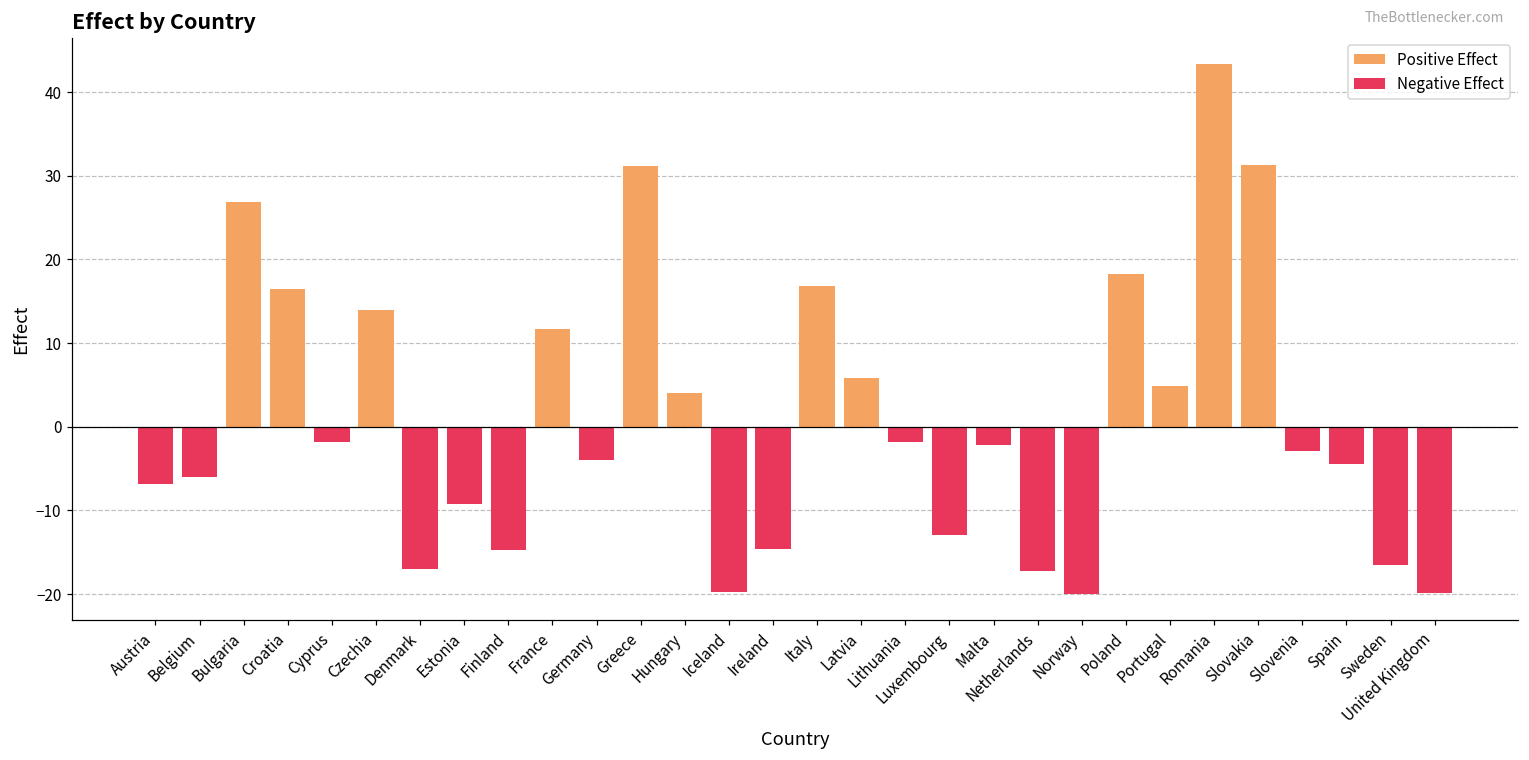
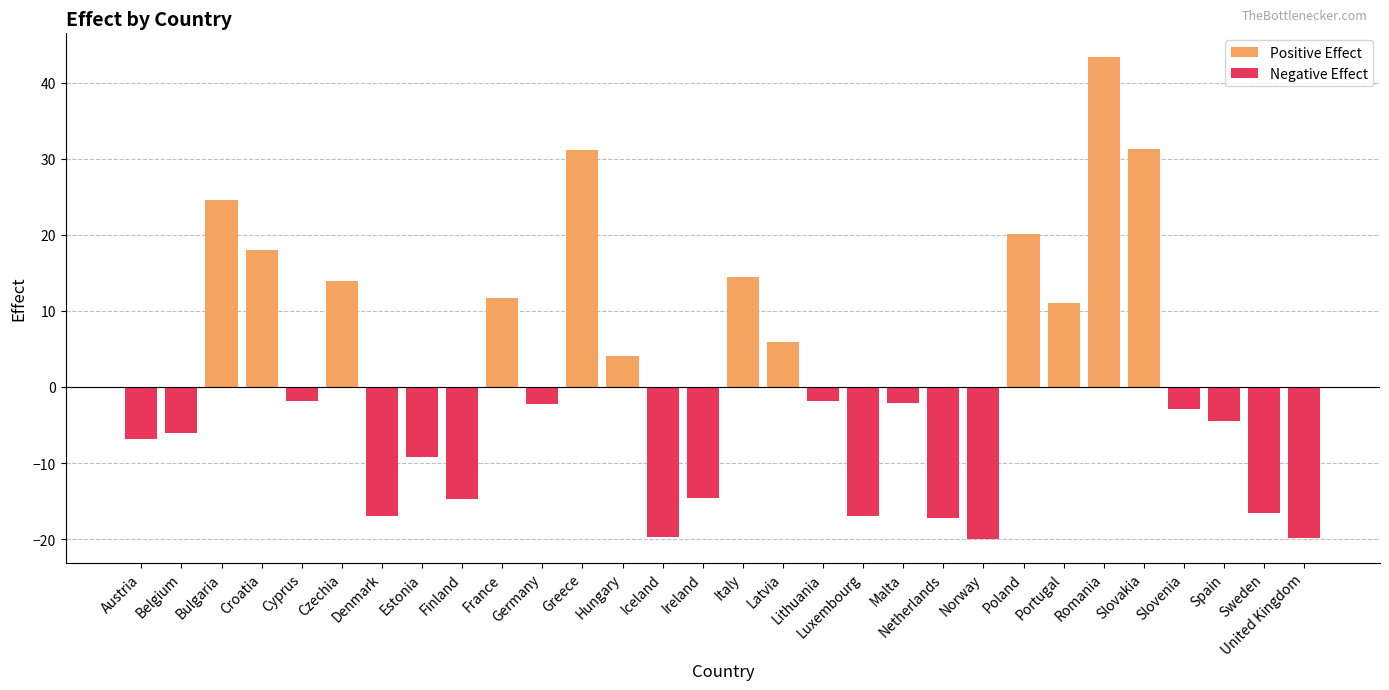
  {
    "Positive Effect": {
-     "Bulgaria": 27,
-     "Croatia": 16,
+     "Bulgaria": 25,
+     "Croatia": 18,
      "Czechia": 14,
      "France": 12,
      "Greece": 31,
      "Hungary": 4,
-     "Italy": 17,
+     "Italy": 14,
      "Latvia": 6,
-     "Poland": 18,
-     "Portugal": 5,
+     "Poland": 20,
+     "Portugal": 11,
      "Romania": 43,
      "Slovakia": 31
    },
    "Negative Effect": {
      "Austria": -7,
      "Belgium": -6,
      "Cyprus": -2,
      "Denmark": -17,
      "Estonia": -9,
      "Finland": -15,
-     "Germany": -4,
+     "Germany": -2,
      "Iceland": -20,
      "Ireland": -15,
      "Lithuania": -2,
-     "Luxembourg": -13,
+     "Luxembourg": -17,
      "Malta": -2,
      "Netherlands": -17,
      "Norway": -20,
      "Slovenia": -3,
      "Spain": -5,
      "Sweden": -17,
      "United Kingdom": -20
    }
  }
